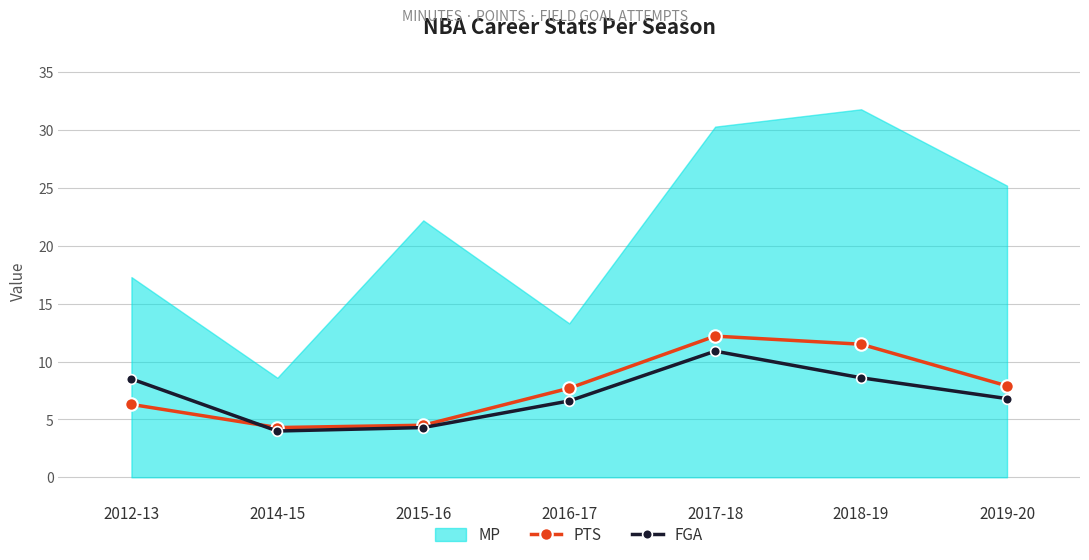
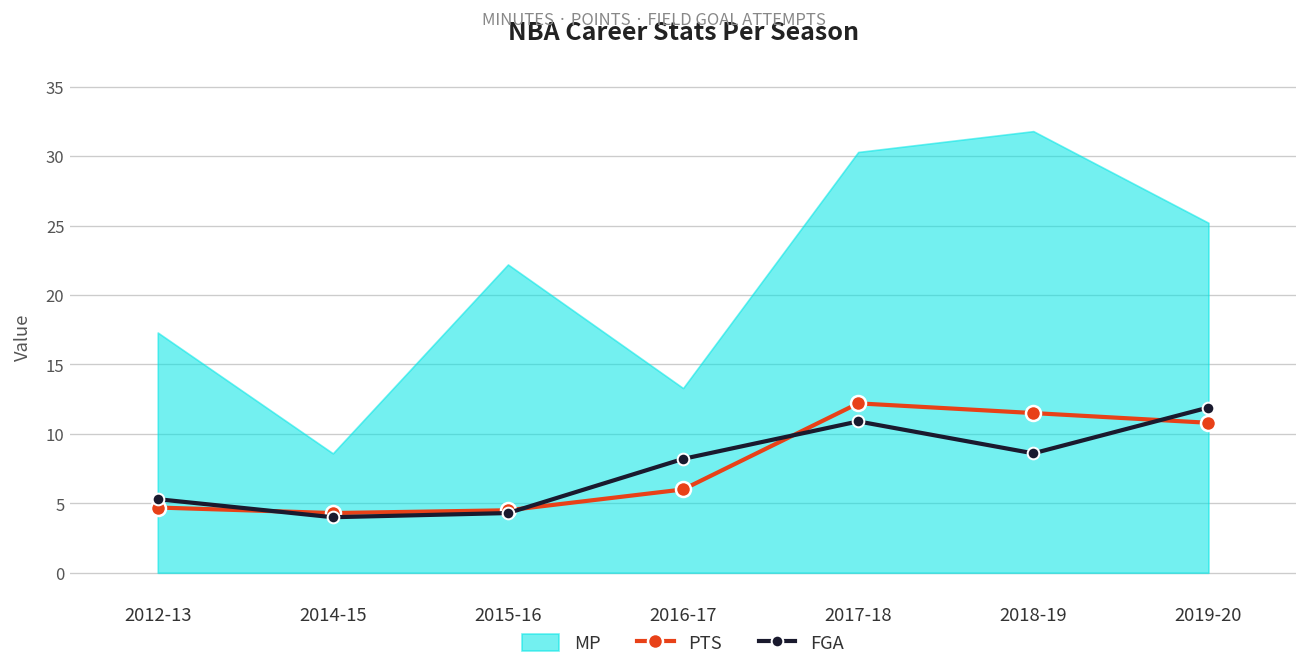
  {
    "PTS": {
-     "2012-13": 6.3,
+     "2012-13": 4.7,
      "2014-15": 4.3,
-     "2016-17": 7.7,
+     "2016-17": 6.0,
      "2017-18": 12.2,
      "2018-19": 11.5,
-     "2019-20": 7.9
+     "2019-20": 10.8
    },
    "MP": {
      "2012-13": 17.3,
      "2014-15": 8.6,
      "2015-16": 22.2,
      "2016-17": 13.3,
      "2017-18": 30.3,
      "2018-19": 31.8,
      "2019-20": 25.2
    },
    "FGA": {
-     "2012-13": 8.5,
+     "2012-13": 5.3,
      "2014-15": 4.0,
-     "2016-17": 6.6,
+     "2016-17": 8.2,
      "2017-18": 10.9,
      "2018-19": 8.6,
-     "2019-20": 6.8
+     "2019-20": 11.9
    }
  }
